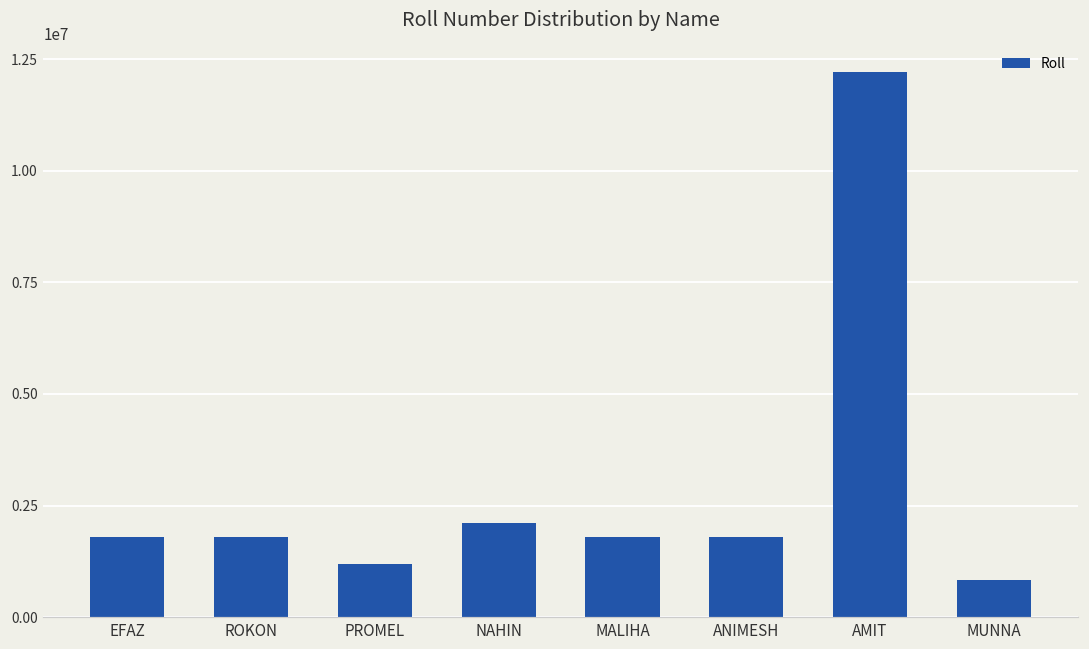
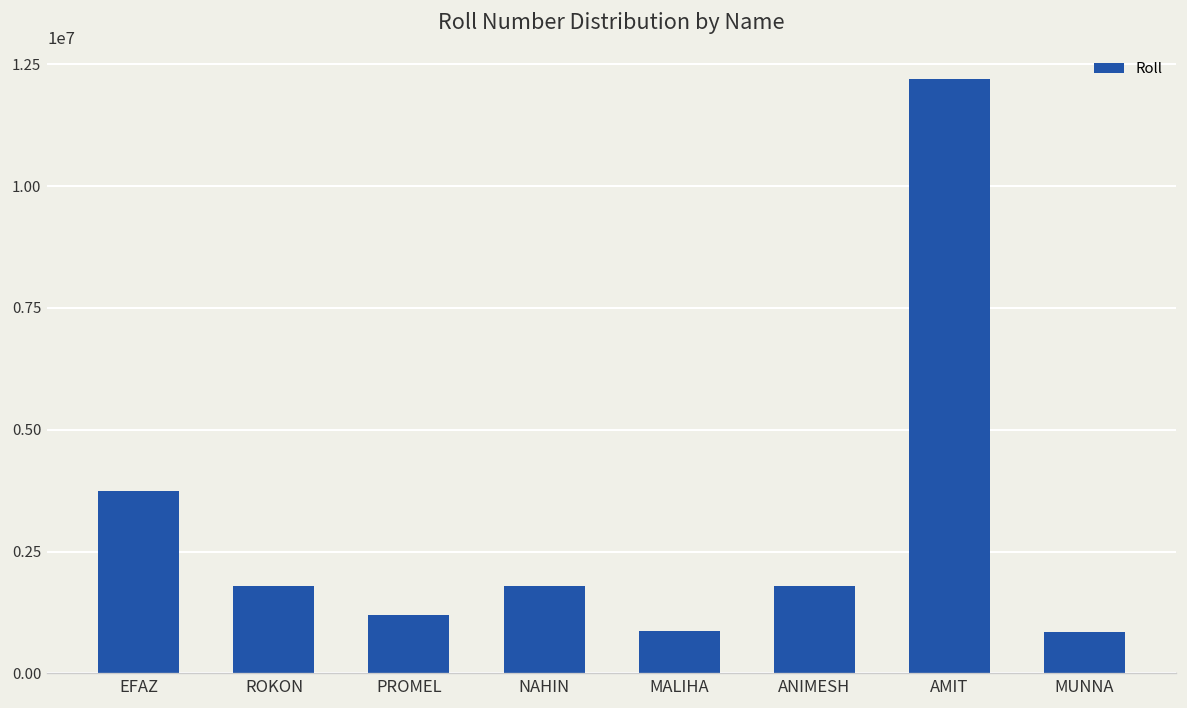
  {
-   "EFAZ": 1800000,
+   "EFAZ": 3700000,
    "ROKON": 1800000,
    "PROMEL": 1200000,
-   "NAHIN": 2100000,
-   "MALIHA": 1800000,
+   "NAHIN": 1800000,
+   "MALIHA": 900000,
    "ANIMESH": 1800000,
    "AMIT": 12200000,
    "MUNNA": 800000
  }
